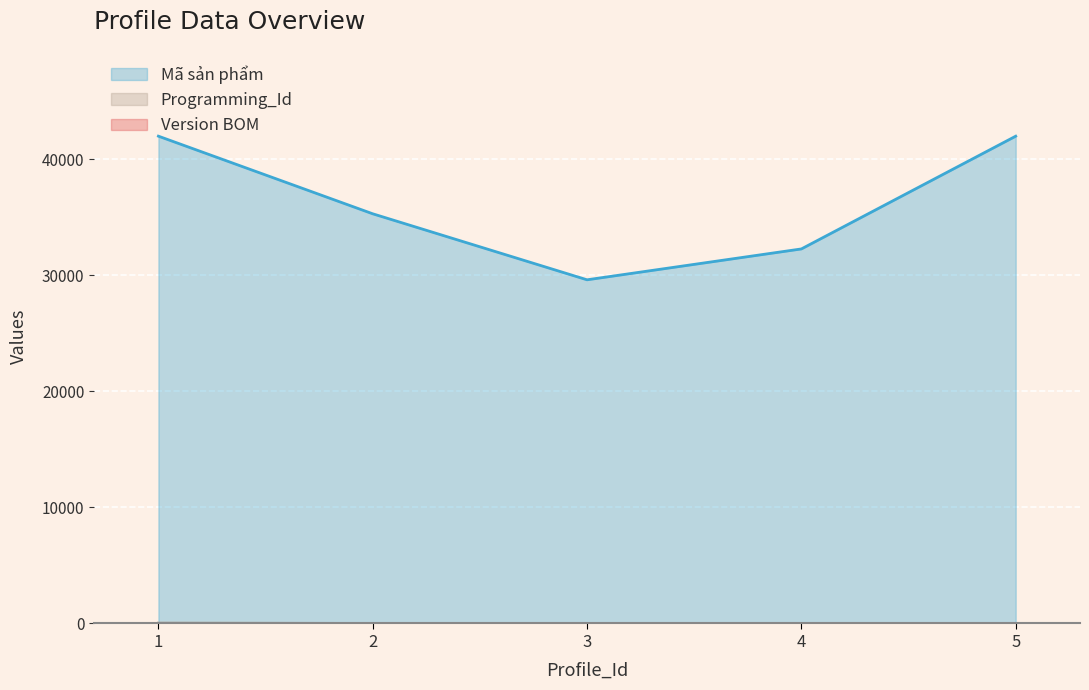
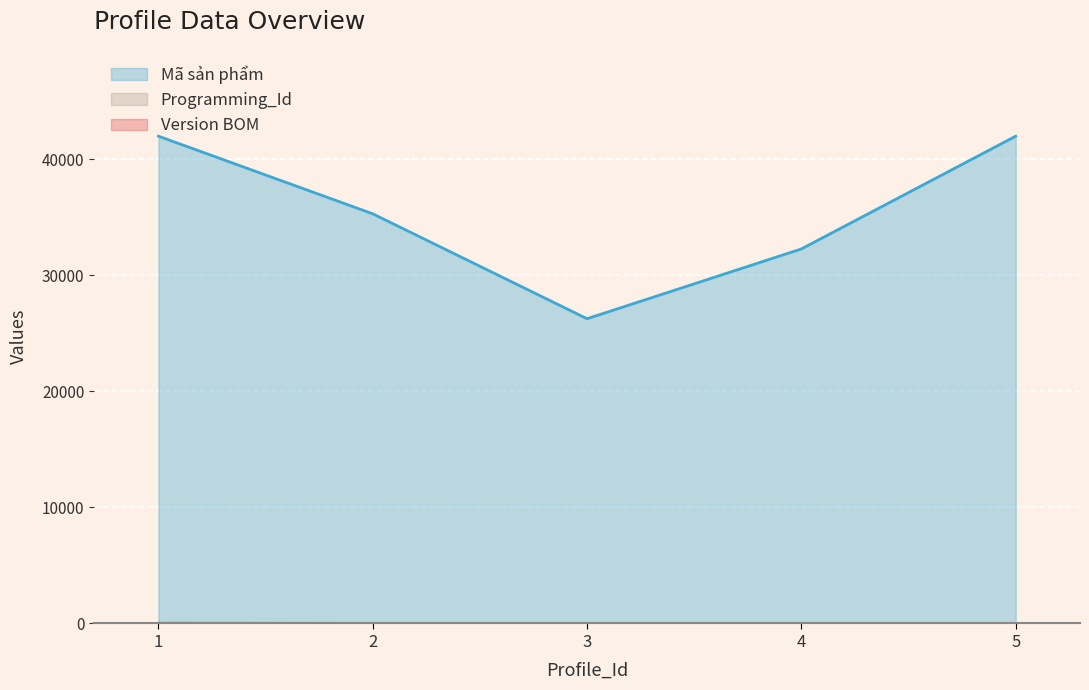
  {
    "Mã sản phẩm": {
      "1": 42000,
      "2": 35300,
-     "3": 29600,
+     "3": 26300,
      "4": 32300,
      "5": 42000
    }
  }
